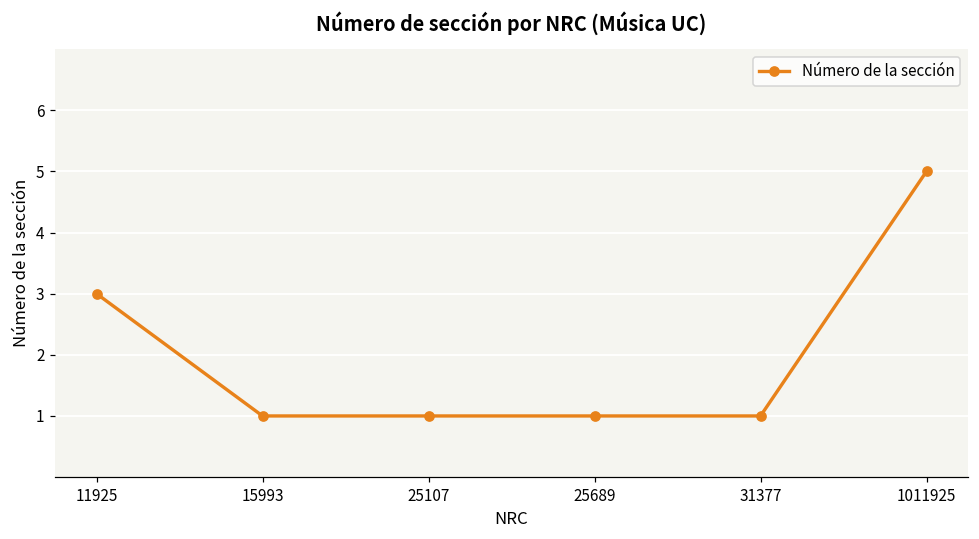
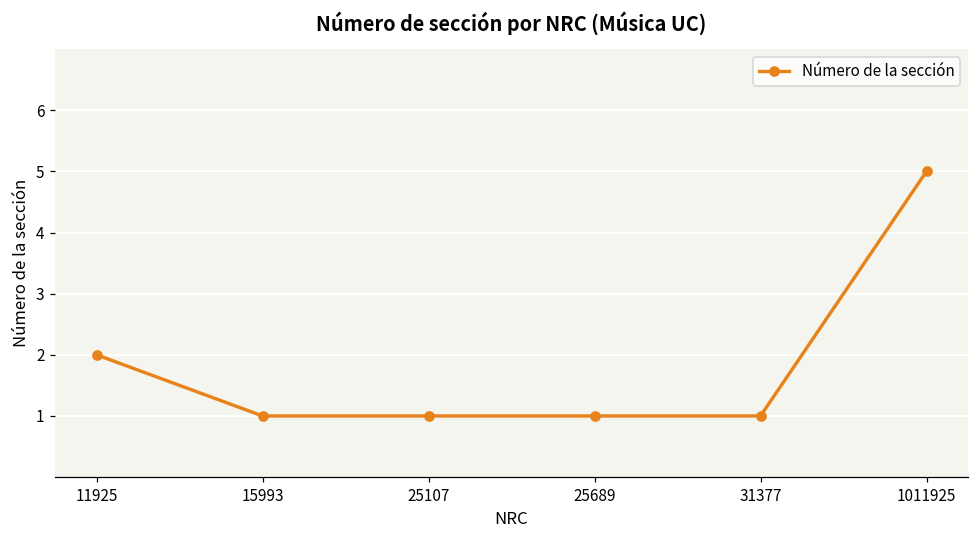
  {
-   "11925": 3,
+   "11925": 2,
    "15993": 1,
    "25107": 1,
    "25689": 1,
    "31377": 1,
    "1011925": 5
  }
